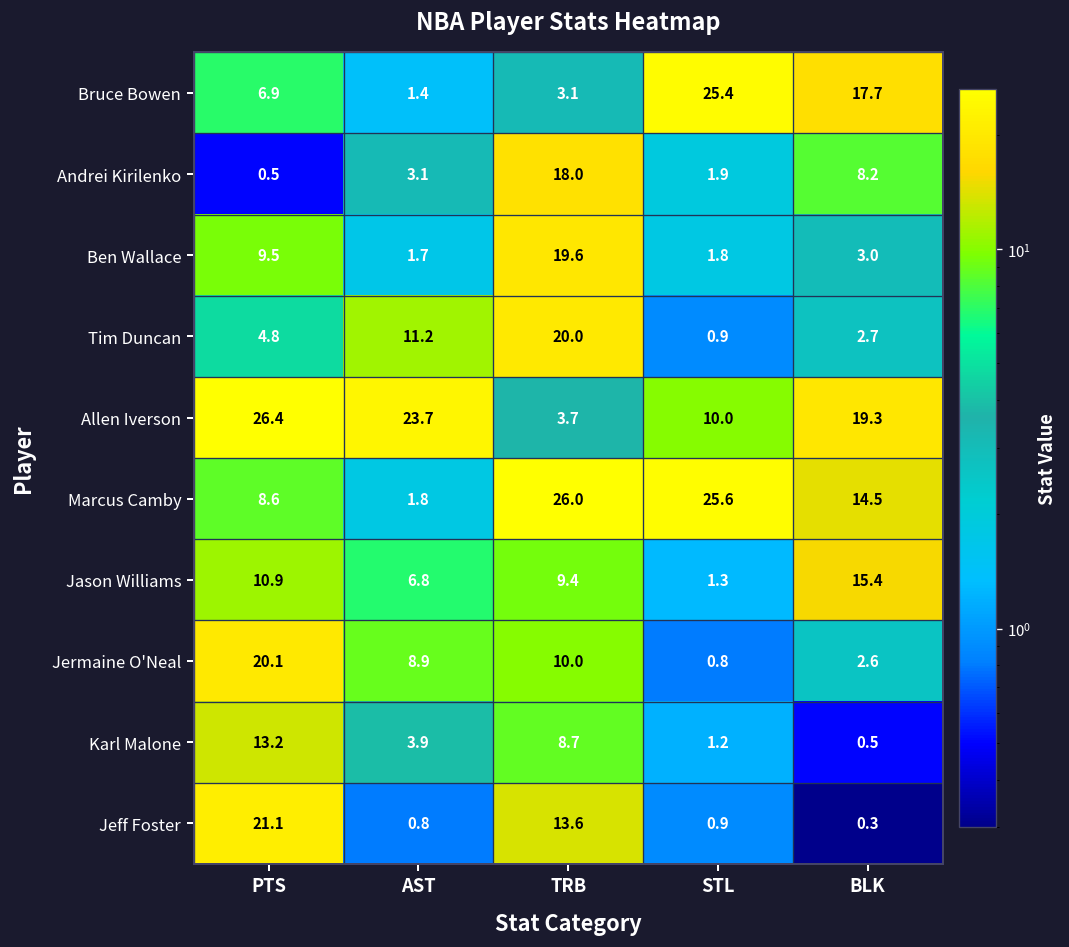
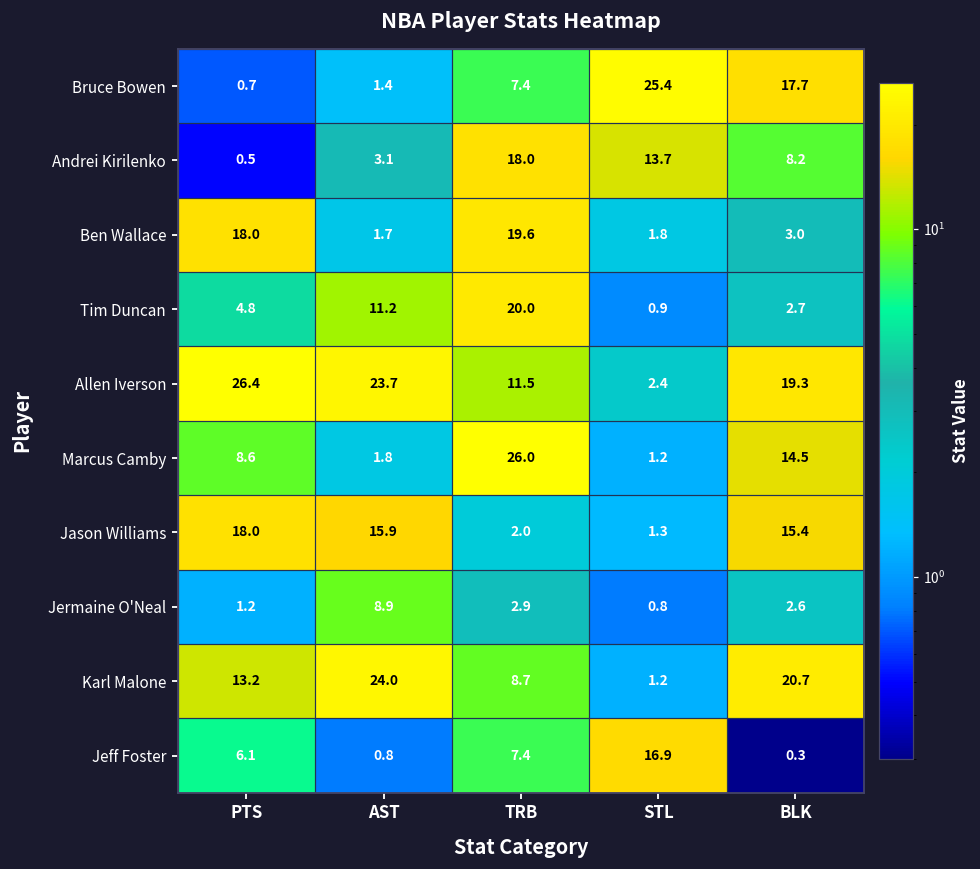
  {
    "Bruce Bowen": {
-     "PTS": 6.9,
+     "PTS": 0.7,
      "AST": 1.4,
-     "TRB": 3.1,
+     "TRB": 7.4,
      "STL": 25.4,
      "BLK": 17.7
    },
    "Andrei Kirilenko": {
      "PTS": 0.5,
      "AST": 3.1,
      "TRB": 18.0,
-     "STL": 1.9,
+     "STL": 13.7,
      "BLK": 8.2
    },
    "Ben Wallace": {
-     "PTS": 9.5,
+     "PTS": 18.0,
      "AST": 1.7,
      "TRB": 19.6,
      "STL": 1.8,
      "BLK": 3.0
    },
    "Tim Duncan": {
      "PTS": 4.8,
      "AST": 11.2,
      "TRB": 20.0,
      "STL": 0.9,
      "BLK": 2.7
    },
    "Allen Iverson": {
      "PTS": 26.4,
      "AST": 23.7,
-     "TRB": 3.7,
-     "STL": 10.0,
+     "TRB": 11.5,
+     "STL": 2.4,
      "BLK": 19.3
    },
    "Marcus Camby": {
      "PTS": 8.6,
      "AST": 1.8,
      "TRB": 26.0,
-     "STL": 25.6,
+     "STL": 1.2,
      "BLK": 14.5
    },
    "Jason Williams": {
-     "PTS": 10.9,
-     "AST": 6.8,
-     "TRB": 9.4,
+     "PTS": 18.0,
+     "AST": 15.9,
+     "TRB": 2.0,
      "STL": 1.3,
      "BLK": 15.4
    },
    "Jermaine O'Neal": {
-     "PTS": 20.1,
+     "PTS": 1.2,
      "AST": 8.9,
-     "TRB": 10.0,
+     "TRB": 2.9,
      "STL": 0.8,
      "BLK": 2.6
    },
    "Karl Malone": {
      "PTS": 13.2,
-     "AST": 3.9,
+     "AST": 24.0,
      "TRB": 8.7,
      "STL": 1.2,
-     "BLK": 0.5
+     "BLK": 20.7
    },
    "Jeff Foster": {
-     "PTS": 21.1,
+     "PTS": 6.1,
      "AST": 0.8,
-     "TRB": 13.6,
-     "STL": 0.9,
+     "TRB": 7.4,
+     "STL": 16.9,
      "BLK": 0.3
    }
  }
